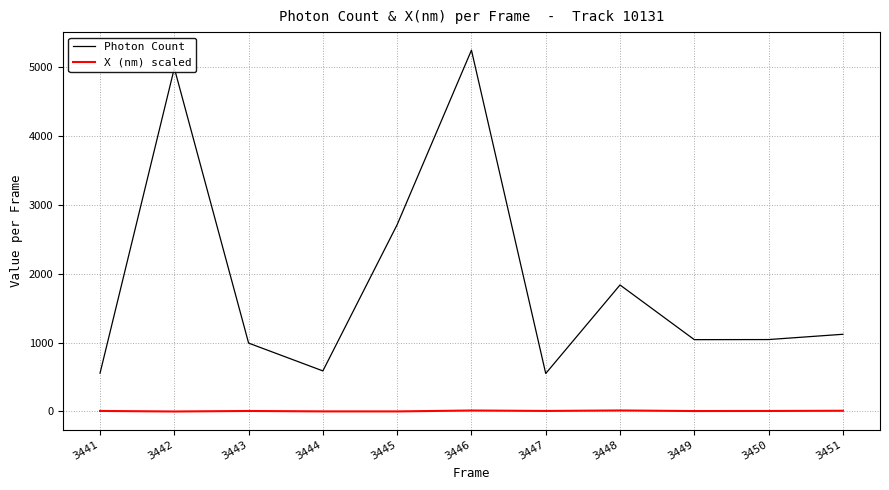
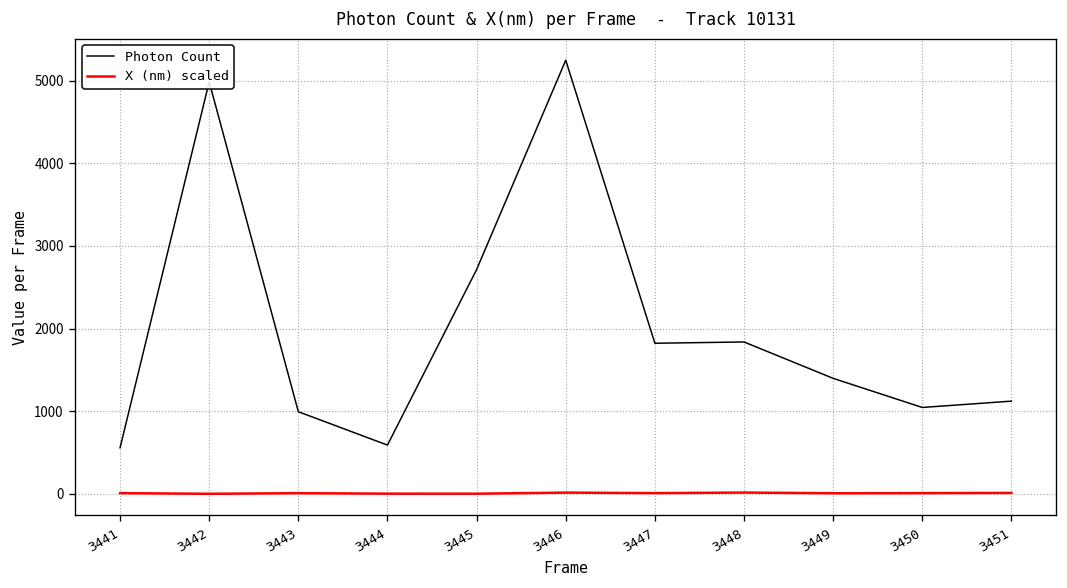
  {
    "Photon Count": {
      "3441": 600,
      "3443": 1000,
      "3444": 600,
      "3445": 2700,
      "3446": 5200,
-     "3447": 600,
+     "3447": 1800,
      "3448": 1800,
-     "3449": 1000,
+     "3449": 1400,
      "3450": 1000,
      "3451": 1100
    },
    "X (nm) scaled": {
      "3441": 0,
      "3442": 0,
      "3443": 0,
      "3444": 0,
      "3445": 0,
      "3446": 0,
      "3447": 0,
      "3448": 0,
      "3449": 0,
      "3450": 0,
      "3451": 0
    }
  }
